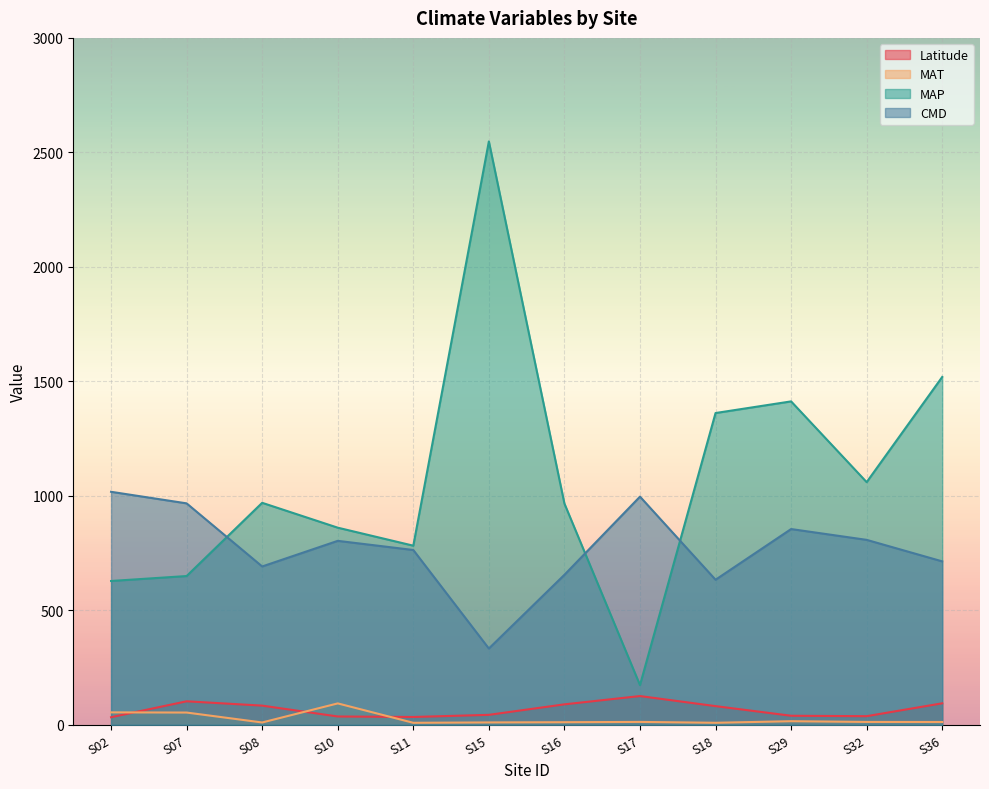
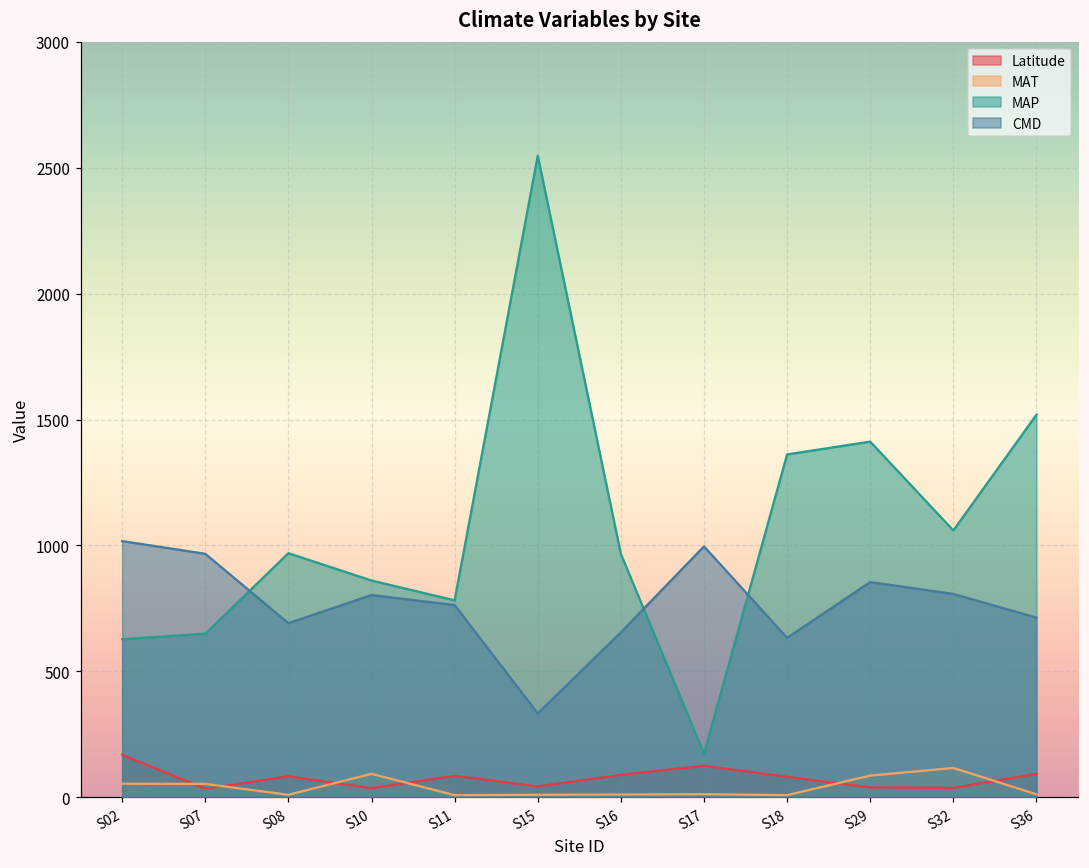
  {
    "Latitude": {
-     "S02": 30,
-     "S07": 100,
+     "S02": 170,
+     "S07": 30,
      "S08": 80,
      "S10": 40,
-     "S11": 30,
+     "S11": 90,
      "S15": 40,
      "S16": 90,
      "S17": 130,
      "S18": 80,
      "S29": 40,
      "S32": 40,
      "S36": 90
    },
    "MAT": {
      "S02": 50,
      "S07": 50,
      "S08": 10,
      "S10": 90,
      "S11": 10,
      "S15": 10,
      "S16": 10,
      "S17": 10,
      "S18": 10,
-     "S29": 20,
-     "S32": 10,
+     "S29": 90,
+     "S32": 120,
      "S36": 10
    }
  }
